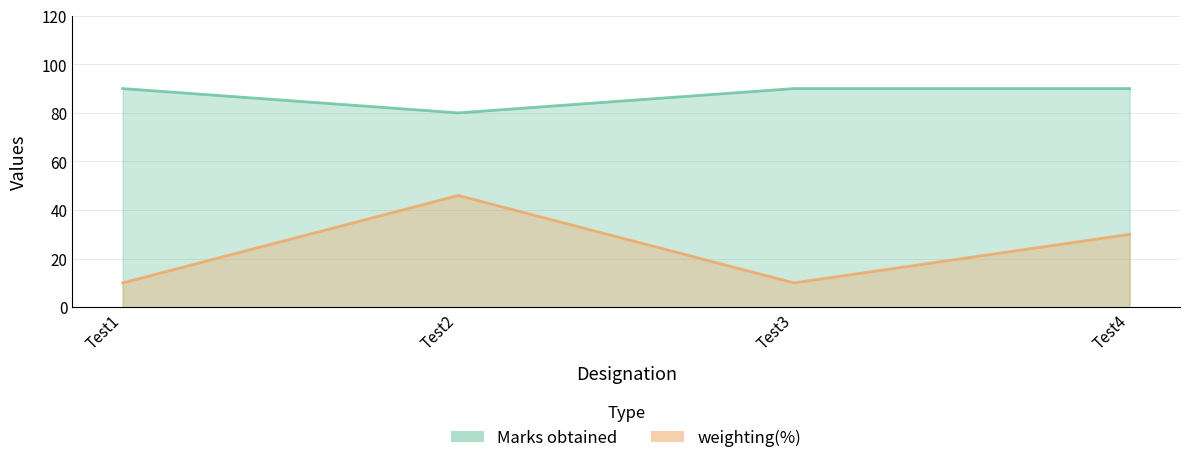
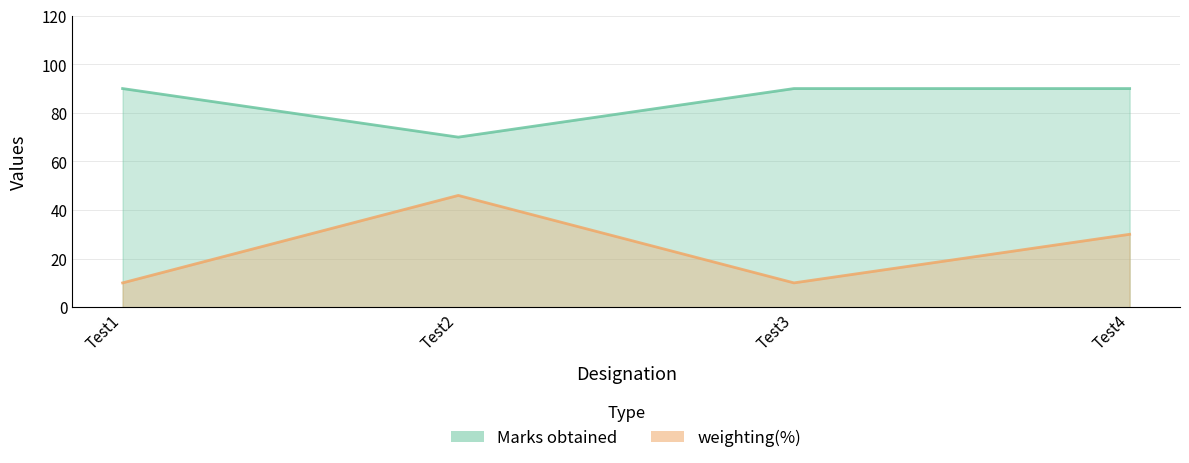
  {
    "Marks obtained": {
      "Test1": 90,
-     "Test2": 80,
+     "Test2": 70,
      "Test3": 90,
      "Test4": 90
    },
    "weighting(%)": {
      "Test1": 10,
      "Test2": 46,
      "Test3": 10,
      "Test4": 30
    }
  }
